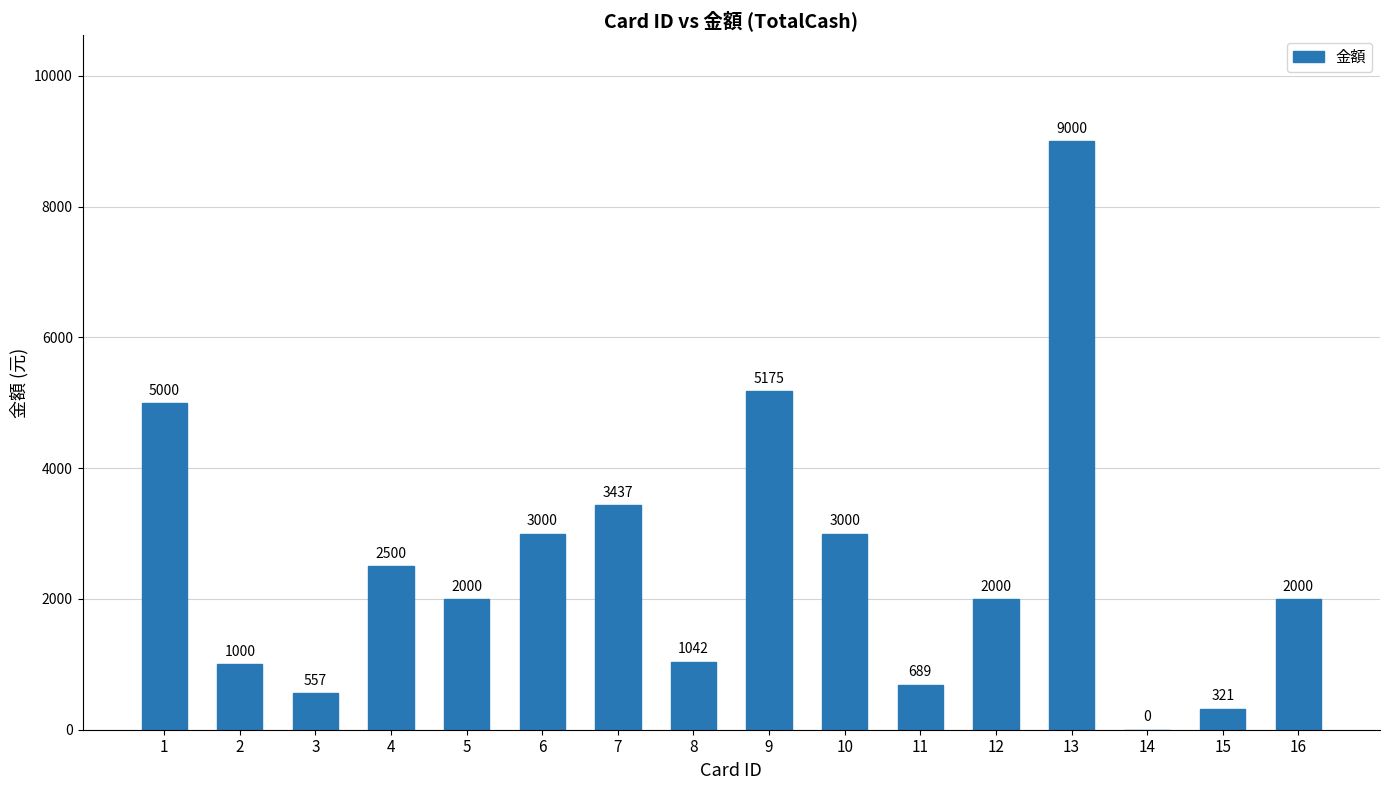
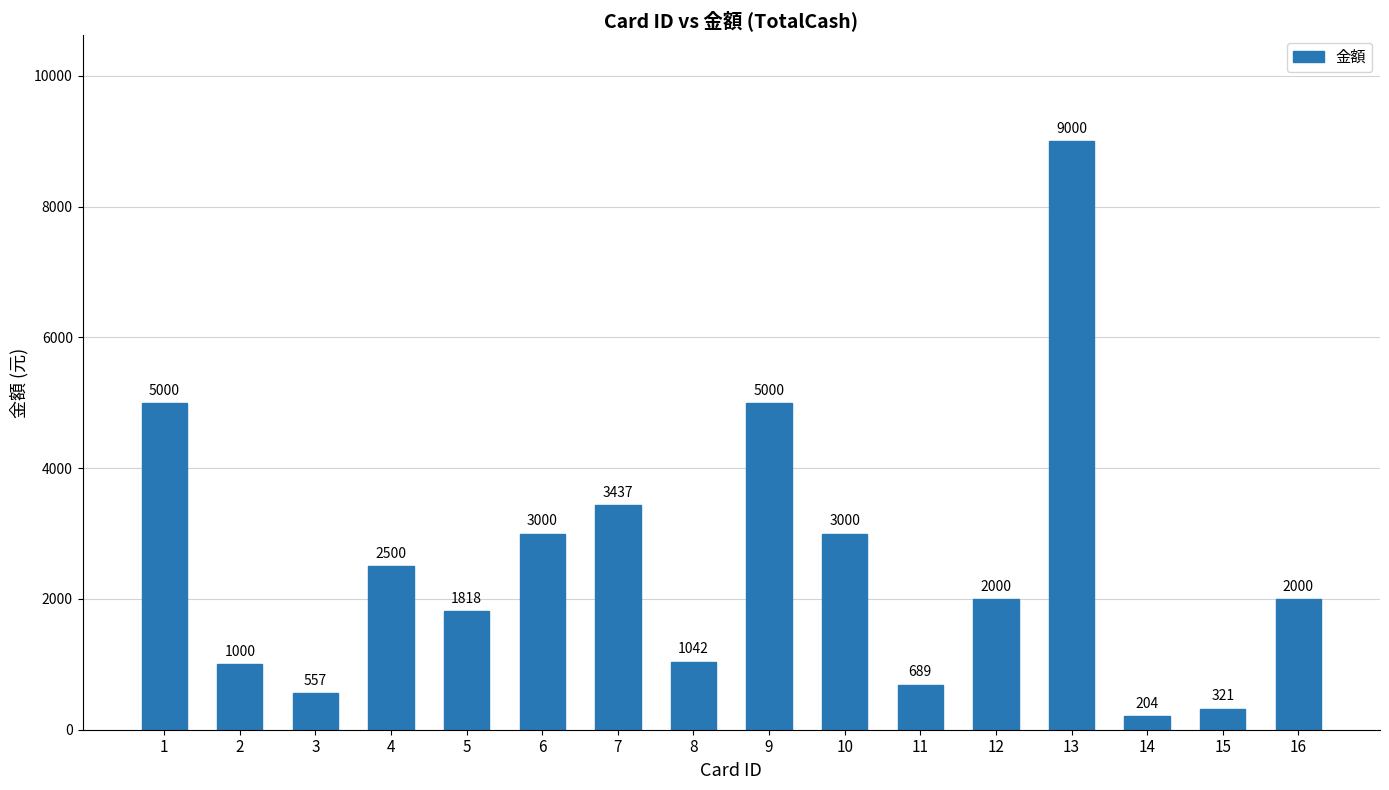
  {
    "1": 5000,
    "2": 1000,
    "3": 557,
    "4": 2500,
-   "5": 2000,
+   "5": 1818,
    "6": 3000,
    "7": 3437,
    "8": 1042,
-   "9": 5175,
+   "9": 5000,
    "10": 3000,
    "11": 689,
    "12": 2000,
    "13": 9000,
-   "14": 0,
+   "14": 204,
    "15": 321,
    "16": 2000
  }
